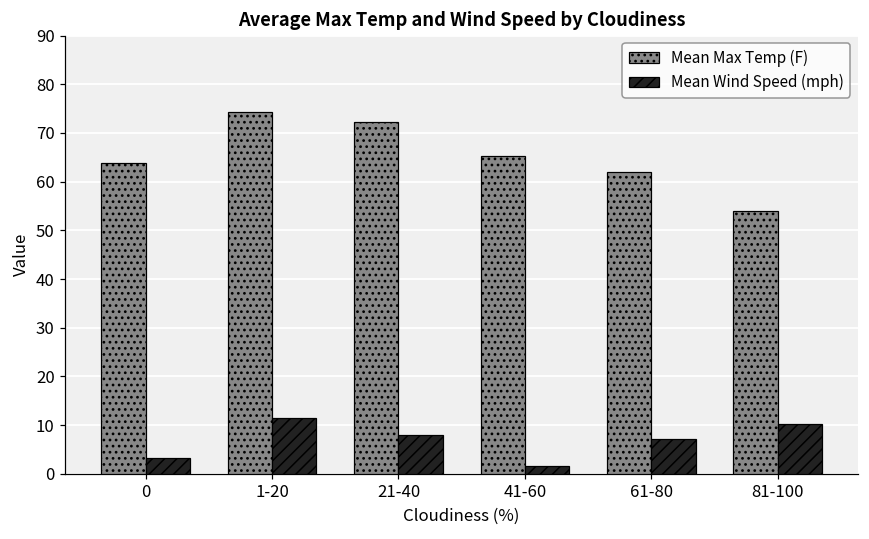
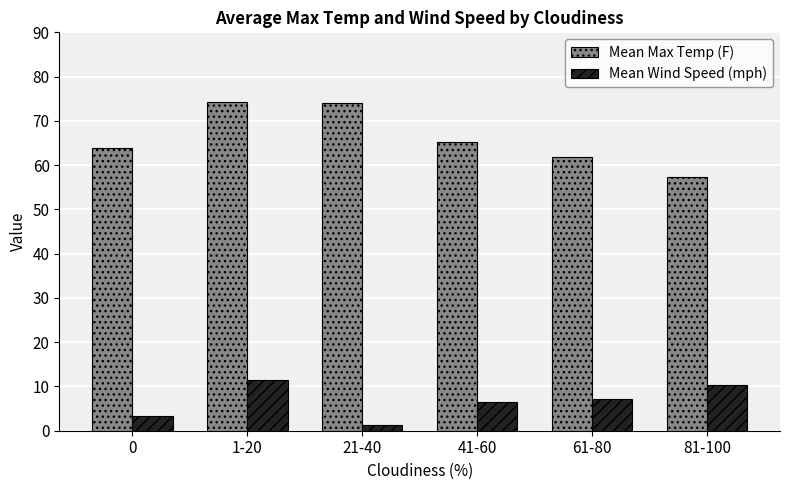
  {
    "Mean Max Temp (F)": {
      "0": 64,
      "1-20": 74,
-     "21-40": 72,
+     "21-40": 74,
      "41-60": 65,
      "61-80": 62,
-     "81-100": 54
+     "81-100": 57
    },
    "Mean Wind Speed (mph)": {
      "0": 3,
      "1-20": 11,
-     "21-40": 8,
-     "41-60": 2,
+     "21-40": 1,
+     "41-60": 7,
      "61-80": 7,
      "81-100": 10
    }
  }
